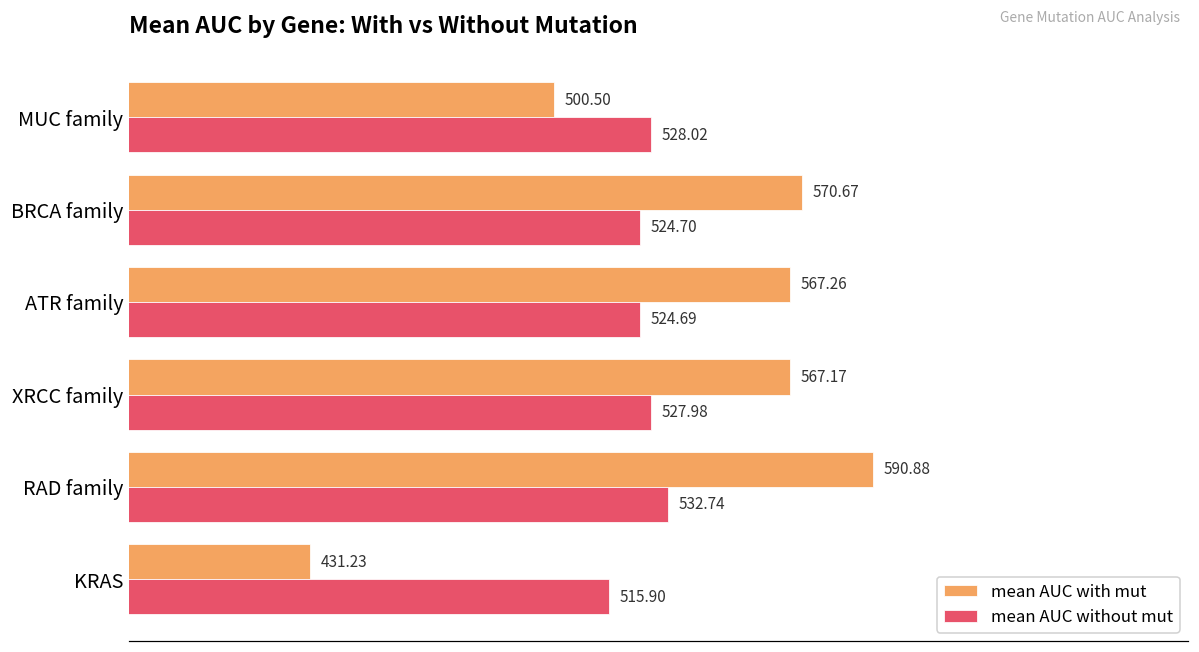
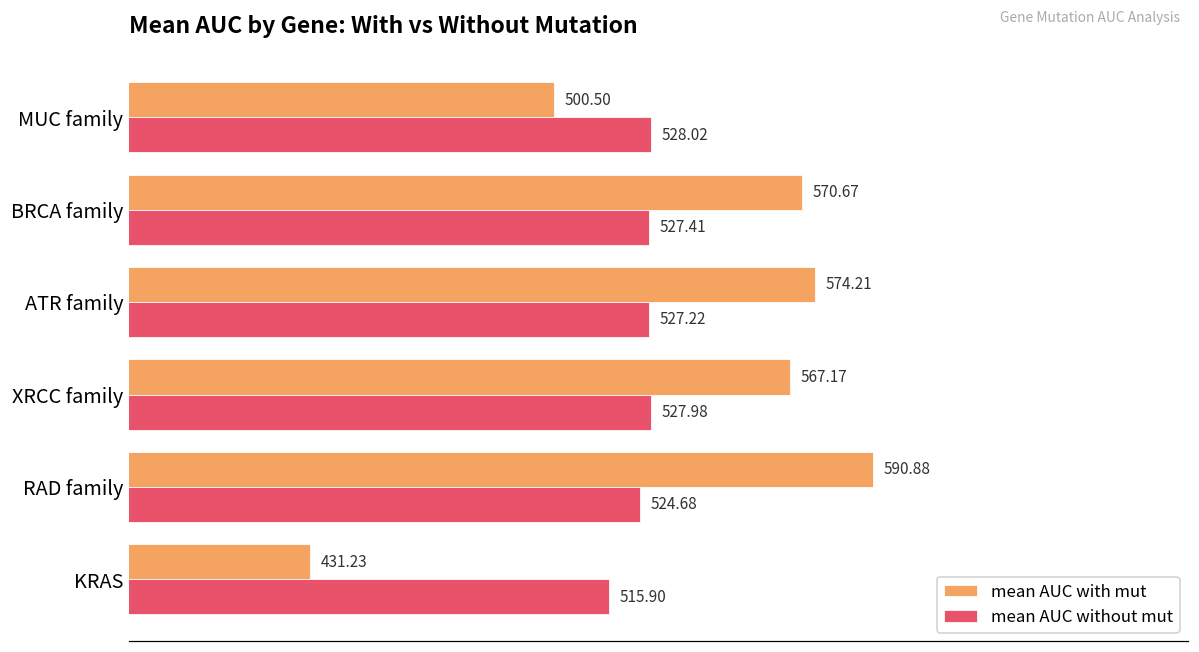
  {
    "mean AUC with mut": {
      "MUC family": 500.50,
      "BRCA family": 570.67,
-     "ATR family": 567.26,
+     "ATR family": 574.21,
      "XRCC family": 567.17,
      "RAD family": 590.88,
      "KRAS": 431.23
    },
    "mean AUC without mut": {
      "MUC family": 528.02,
-     "BRCA family": 524.70,
-     "ATR family": 524.69,
+     "BRCA family": 527.41,
+     "ATR family": 527.22,
      "XRCC family": 527.98,
-     "RAD family": 532.74,
+     "RAD family": 524.68,
      "KRAS": 515.90
    }
  }
